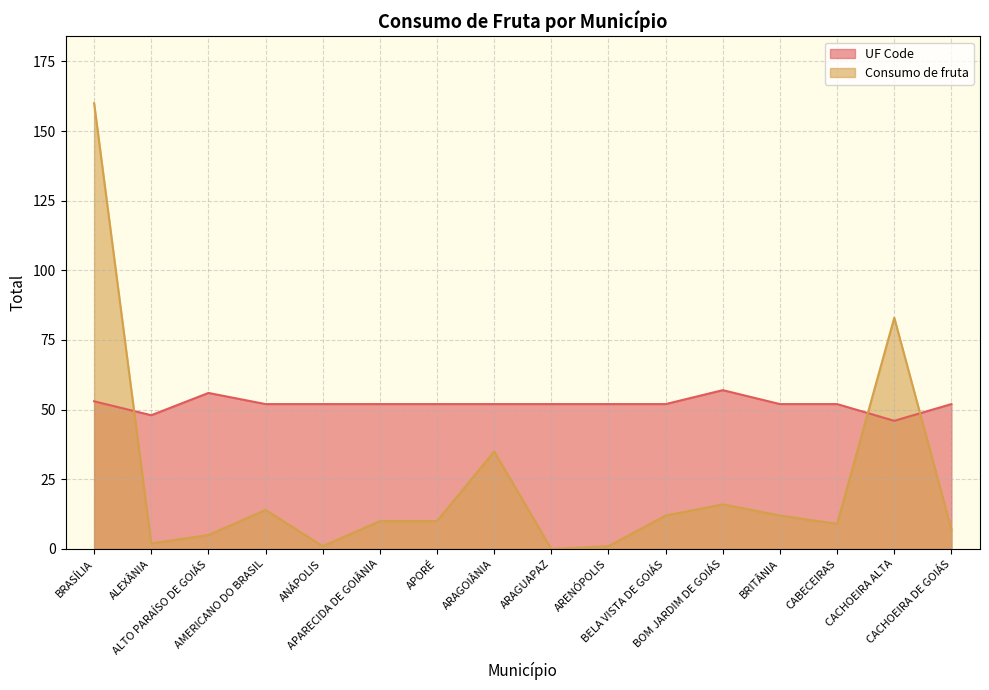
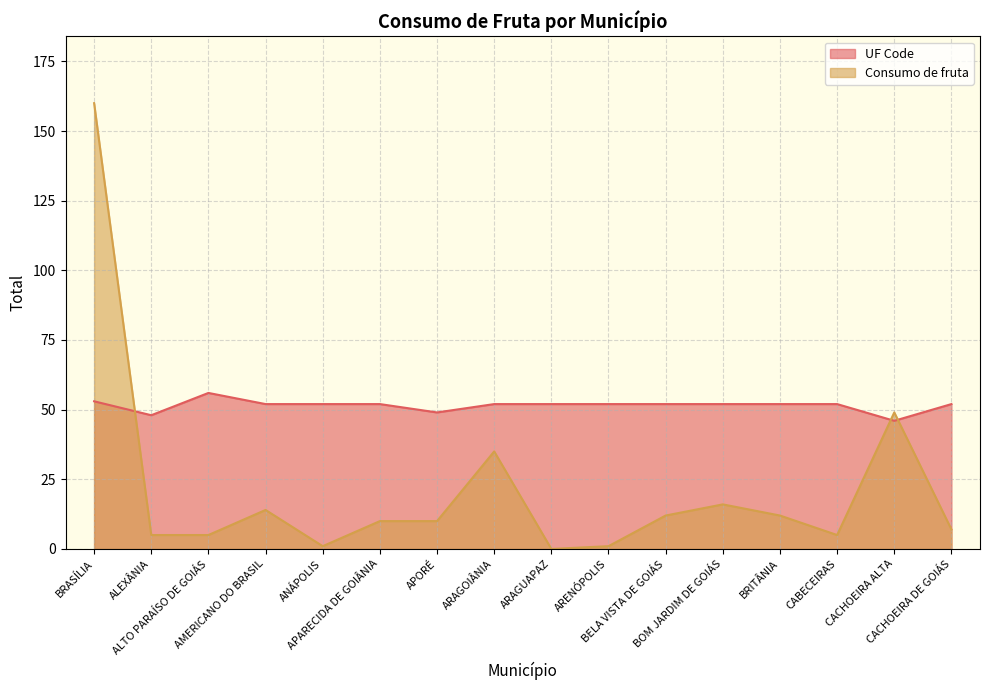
  {
    "UF Code": {
      "BRASÍLIA": 53,
      "ALEXÂNIA": 48,
      "ALTO PARAÍSO DE GOIÁS": 56,
      "AMERICANO DO BRASIL": 52,
      "ANÁPOLIS": 52,
      "APARECIDA DE GOIÂNIA": 52,
-     "APORÉ": 52,
+     "APORÉ": 49,
      "ARAGOIÂNIA": 52,
      "ARAGUAPAZ": 52,
      "ARENÓPOLIS": 52,
      "BELA VISTA DE GOIÁS": 52,
-     "BOM JARDIM DE GOIÁS": 57,
+     "BOM JARDIM DE GOIÁS": 52,
      "BRITÂNIA": 52,
      "CABECEIRAS": 52,
      "CACHOEIRA ALTA": 46,
      "CACHOEIRA DE GOIÁS": 52
    },
    "Consumo de fruta": {
      "BRASÍLIA": 160,
-     "ALEXÂNIA": 2,
+     "ALEXÂNIA": 5,
      "ALTO PARAÍSO DE GOIÁS": 5,
      "AMERICANO DO BRASIL": 14,
      "ANÁPOLIS": 1,
      "APARECIDA DE GOIÂNIA": 10,
      "APORÉ": 10,
      "ARAGOIÂNIA": 35,
      "ARAGUAPAZ": 0,
      "ARENÓPOLIS": 1,
      "BELA VISTA DE GOIÁS": 12,
      "BOM JARDIM DE GOIÁS": 16,
      "BRITÂNIA": 12,
-     "CABECEIRAS": 9,
-     "CACHOEIRA ALTA": 83,
+     "CABECEIRAS": 5,
+     "CACHOEIRA ALTA": 49,
      "CACHOEIRA DE GOIÁS": 7
    }
  }
